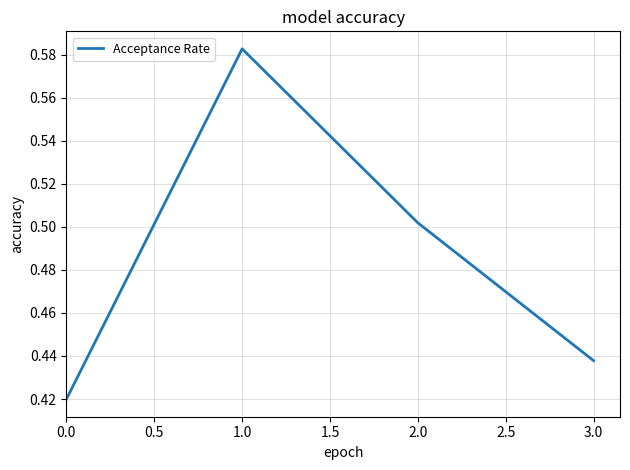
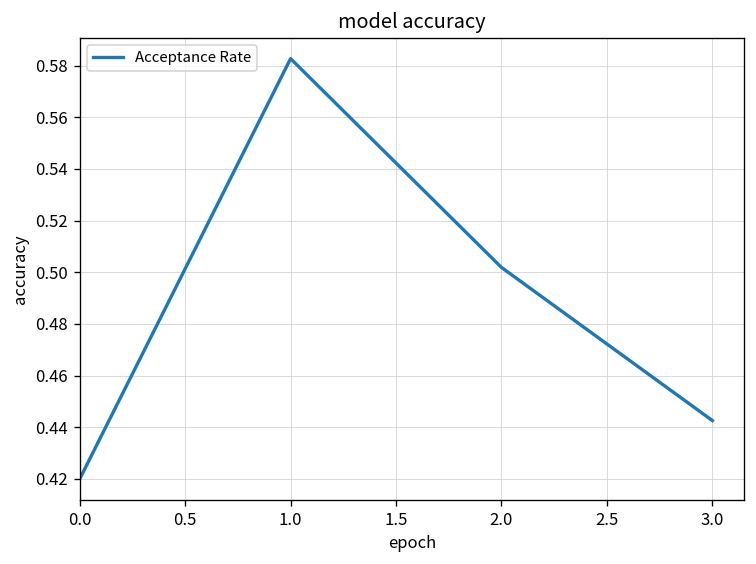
  {
    "0.0": 0.420,
    "1.0": 0.583,
    "2.0": 0.502,
-   "3.0": 0.438
+   "3.0": 0.443
  }
